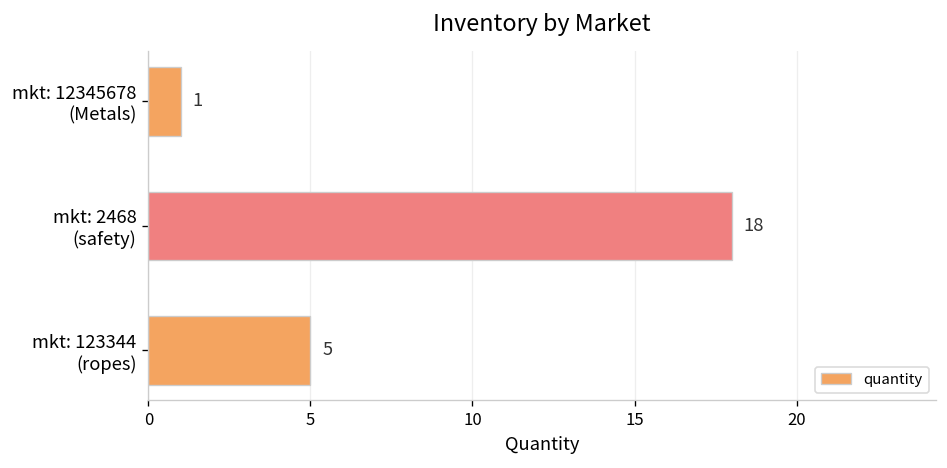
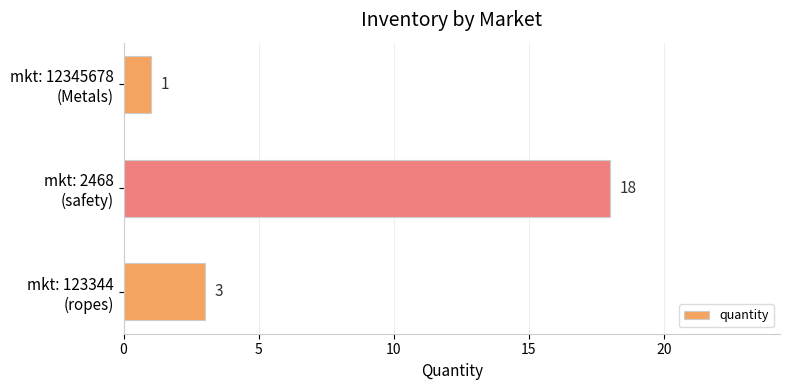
  {
    "mkt: 12345678 (Metals)": 1,
    "mkt: 2468 (safety)": 18,
-   "mkt: 123344 (ropes)": 5
+   "mkt: 123344 (ropes)": 3
  }
